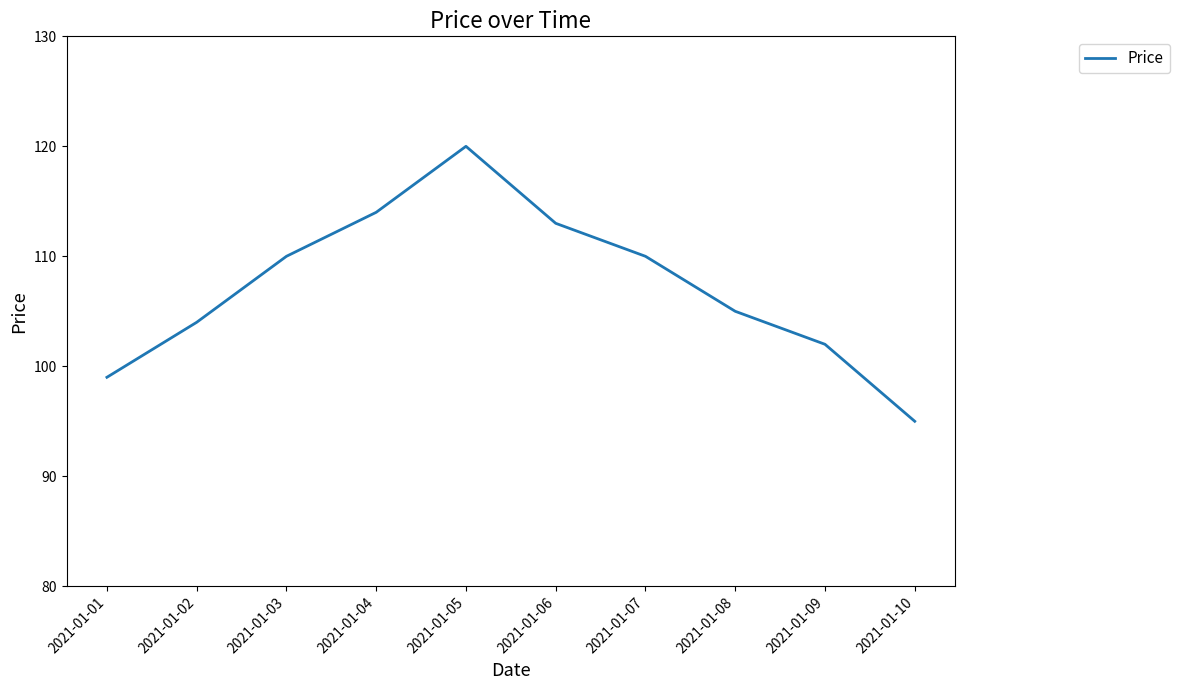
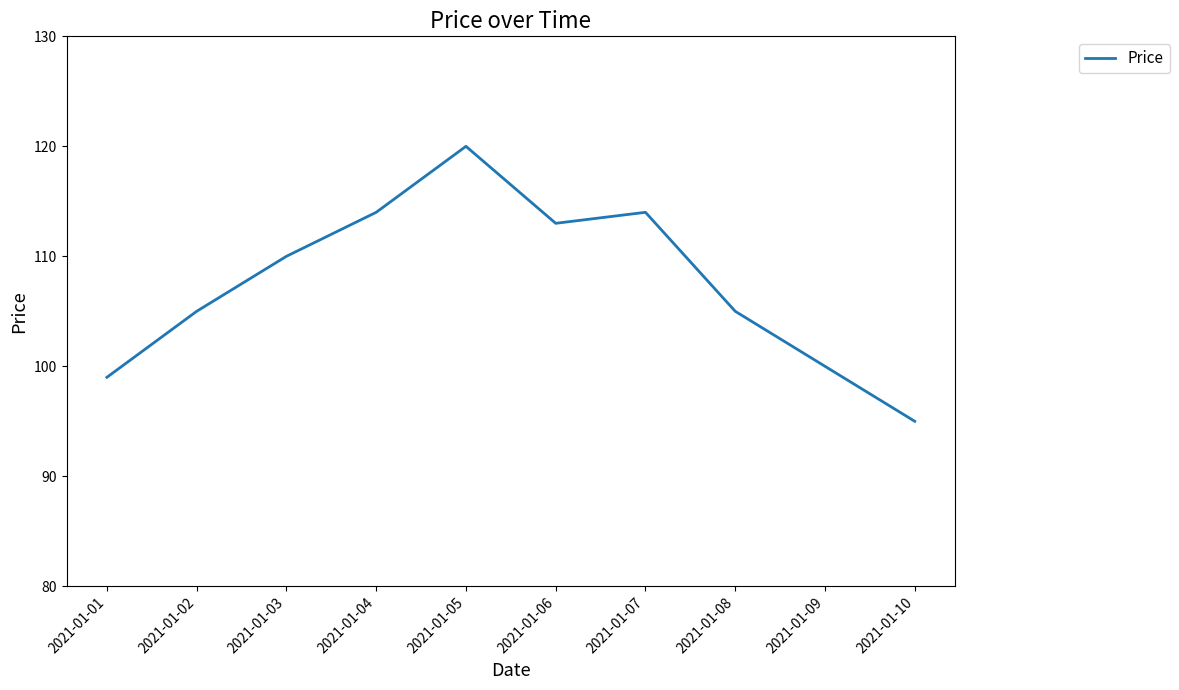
  {
    "2021-01-01": 99,
-   "2021-01-02": 104,
+   "2021-01-02": 105,
    "2021-01-03": 110,
    "2021-01-04": 114,
    "2021-01-05": 120,
    "2021-01-06": 113,
-   "2021-01-07": 110,
+   "2021-01-07": 114,
    "2021-01-08": 105,
-   "2021-01-09": 102,
+   "2021-01-09": 100,
    "2021-01-10": 95
  }
